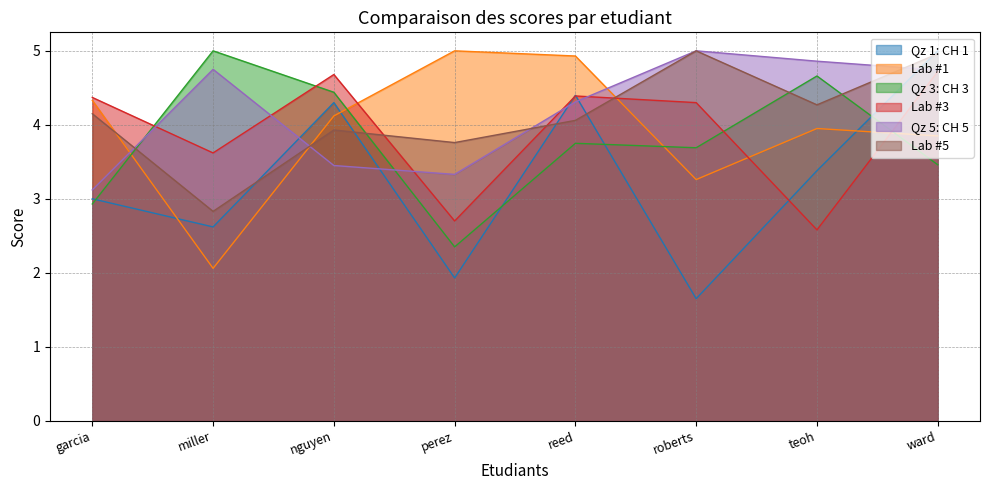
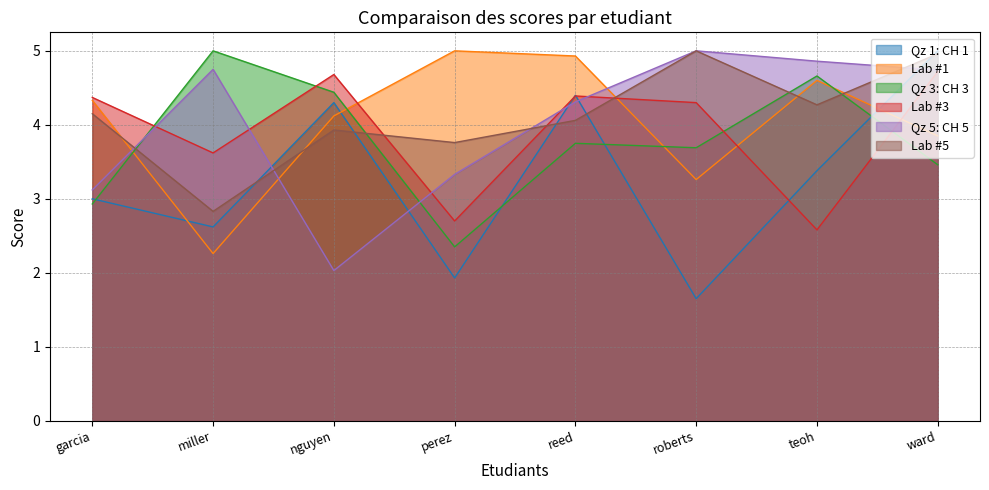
  {
    "Qz 1: CH 1": {
      "garcia": 3.0,
      "miller": 2.6,
      "nguyen": 4.3,
      "perez": 1.9,
      "roberts": 1.7,
      "teoh": 3.4
    },
    "Lab #1": {
      "garcia": 4.3,
-     "miller": 2.1,
+     "miller": 2.3,
      "nguyen": 4.1,
      "perez": 5.0,
      "reed": 4.9,
      "roberts": 3.3,
-     "teoh": 4.0
+     "teoh": 4.6
    },
    "Qz 3: CH 3": {
      "garcia": 2.9,
      "miller": 5.0,
      "nguyen": 4.4,
      "perez": 2.4,
      "reed": 3.8,
      "roberts": 3.7,
      "teoh": 4.7,
      "ward": 3.5
    },
    "Lab #3": {
      "garcia": 4.4,
      "miller": 3.6,
      "nguyen": 4.7,
      "perez": 2.7,
      "roberts": 4.3,
      "teoh": 2.6
    },
    "Qz 5: CH 5": {
      "garcia": 3.1,
      "miller": 4.8,
-     "nguyen": 3.5,
+     "nguyen": 2.0,
      "perez": 3.3,
      "reed": 4.3,
      "teoh": 4.9
    },
    "Lab #5": {
      "garcia": 4.2,
      "miller": 2.8,
      "nguyen": 3.9,
      "perez": 3.8,
      "reed": 4.1,
      "teoh": 4.3
    }
  }
